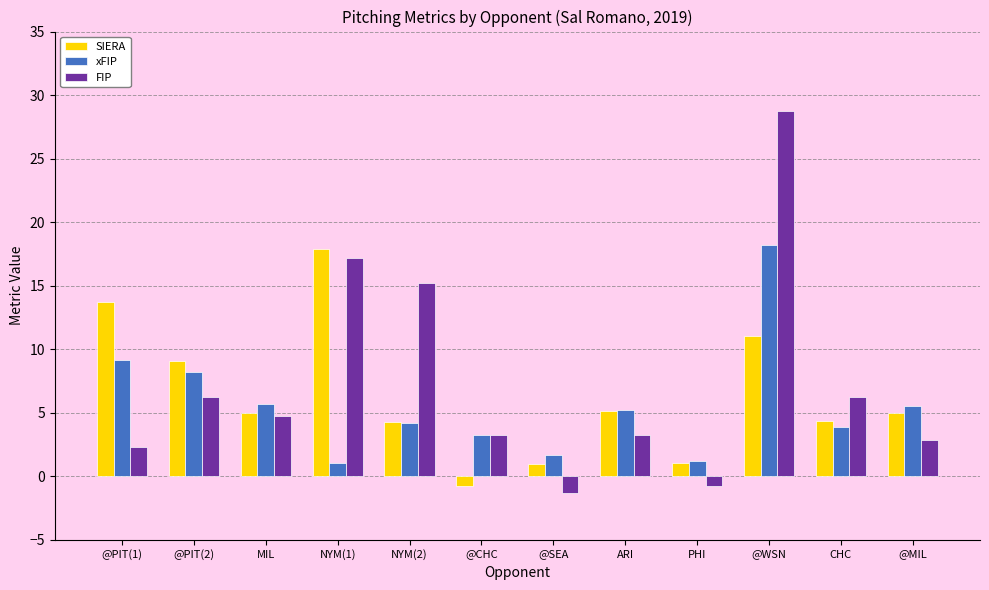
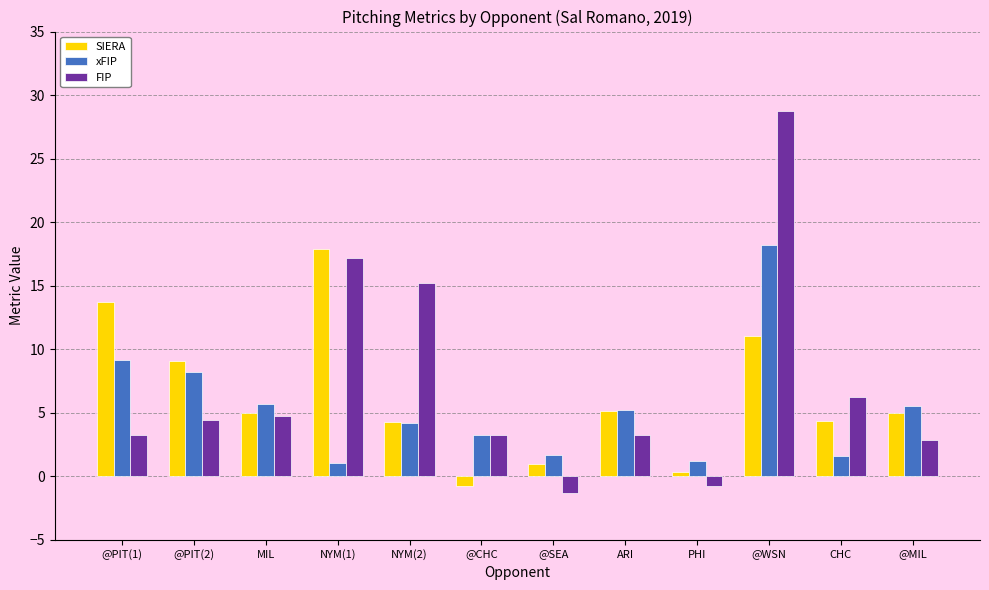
  {
    "SIERA": {
      "@PIT(1)": 13.7,
      "@PIT(2)": 9.1,
      "MIL": 5.0,
      "NYM(1)": 17.9,
      "NYM(2)": 4.3,
      "@CHC": -0.7,
      "@SEA": 0.9,
      "ARI": 5.2,
-     "PHI": 1.0,
+     "PHI": 0.4,
      "@WSN": 11.0,
      "CHC": 4.3,
      "@MIL": 5.0
    },
    "xFIP": {
      "@PIT(1)": 9.2,
      "@PIT(2)": 8.2,
      "MIL": 5.7,
      "NYM(1)": 1.1,
      "NYM(2)": 4.2,
      "@CHC": 3.2,
      "@SEA": 1.7,
      "ARI": 5.2,
      "PHI": 1.2,
      "@WSN": 18.2,
-     "CHC": 3.9,
+     "CHC": 1.6,
      "@MIL": 5.5
    },
    "FIP": {
-     "@PIT(1)": 2.3,
-     "@PIT(2)": 6.2,
+     "@PIT(1)": 3.2,
+     "@PIT(2)": 4.4,
      "MIL": 4.7,
      "NYM(1)": 17.2,
      "NYM(2)": 15.2,
      "@CHC": 3.2,
      "@SEA": -1.3,
      "ARI": 3.2,
      "PHI": -0.8,
      "@WSN": 28.7,
      "CHC": 6.2,
      "@MIL": 2.9
    }
  }
